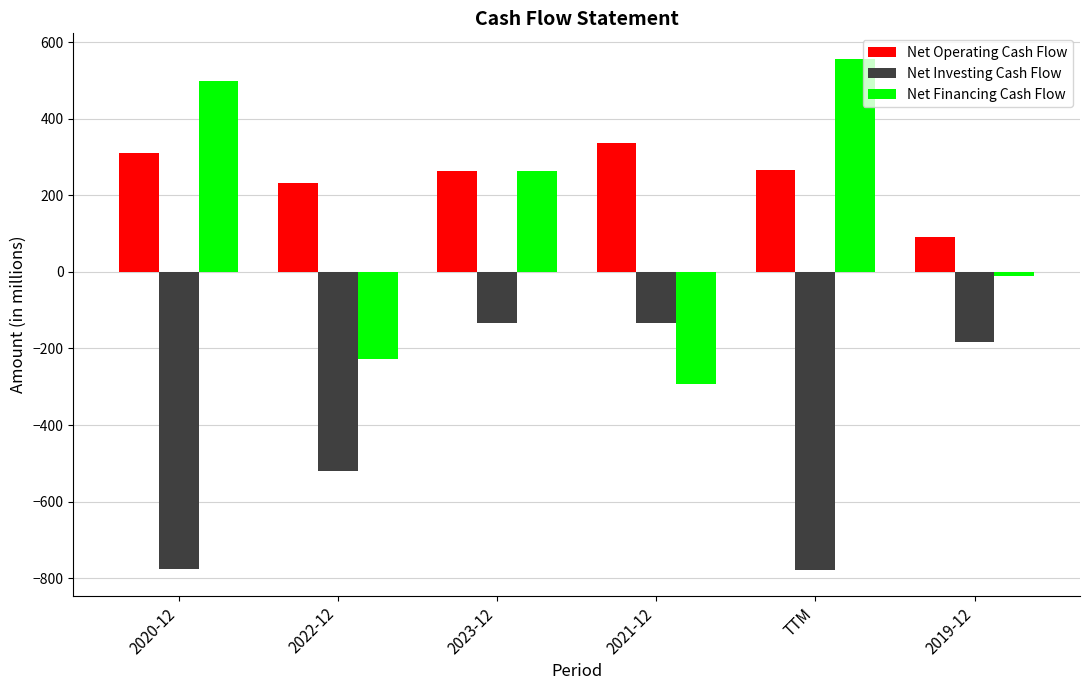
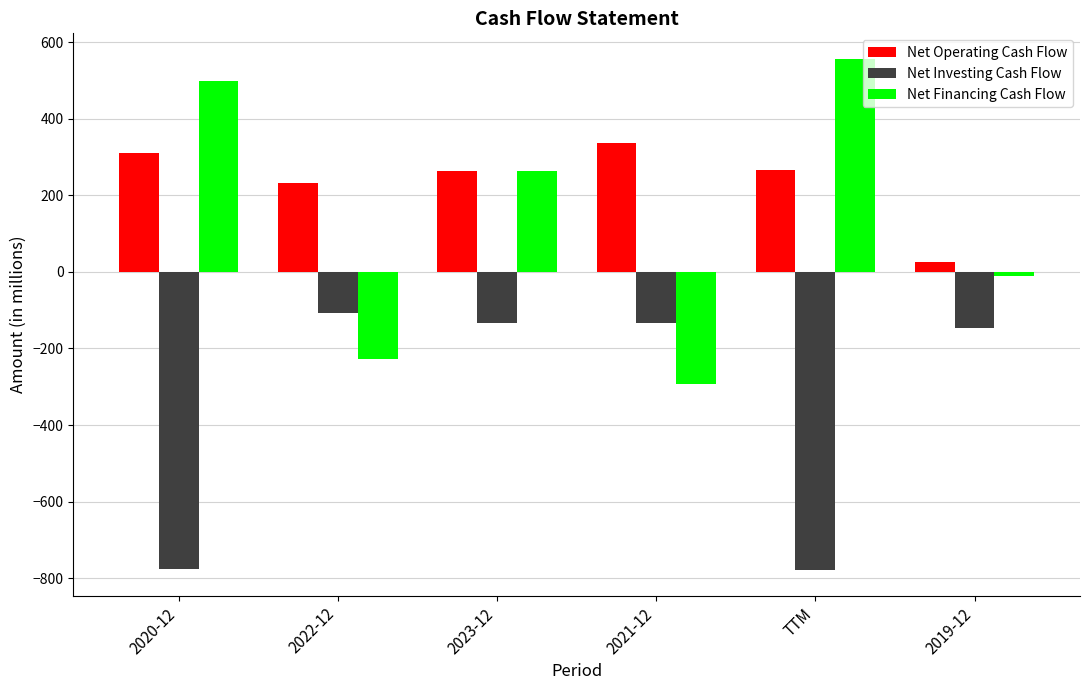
  {
    "Net Operating Cash Flow": {
      "2020-12": 310,
      "2022-12": 230,
      "2023-12": 260,
      "2021-12": 340,
      "TTM": 270,
-     "2019-12": 90
+     "2019-12": 30
    },
    "Net Investing Cash Flow": {
      "2020-12": -780,
-     "2022-12": -520,
+     "2022-12": -110,
      "2023-12": -130,
      "2021-12": -130,
      "TTM": -780,
-     "2019-12": -180
+     "2019-12": -150
    },
    "Net Financing Cash Flow": {
      "2020-12": 500,
      "2022-12": -230,
      "2023-12": 260,
      "2021-12": -290,
      "TTM": 560,
      "2019-12": -10
    }
  }
